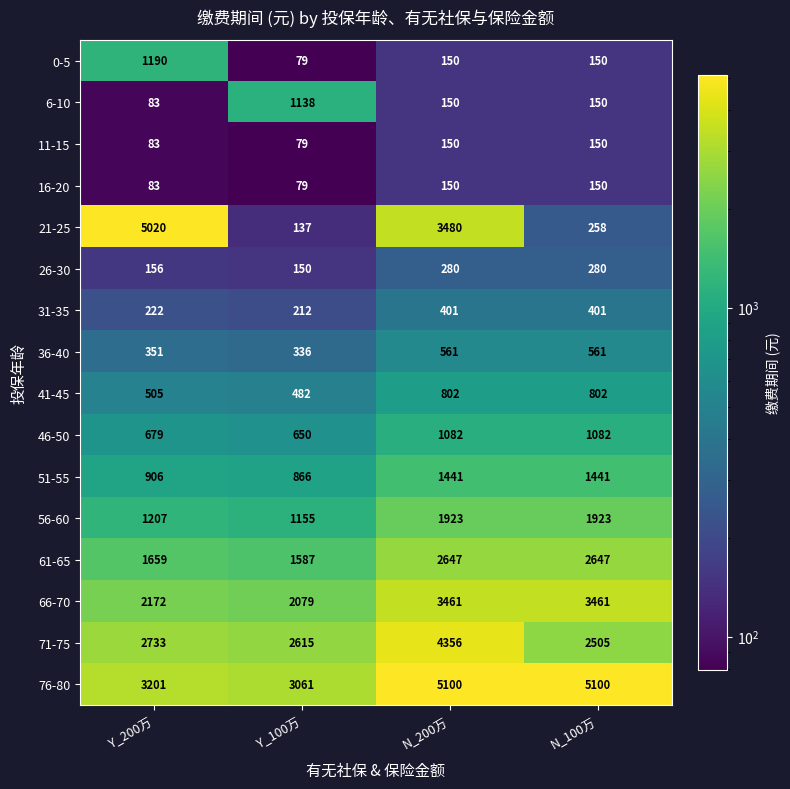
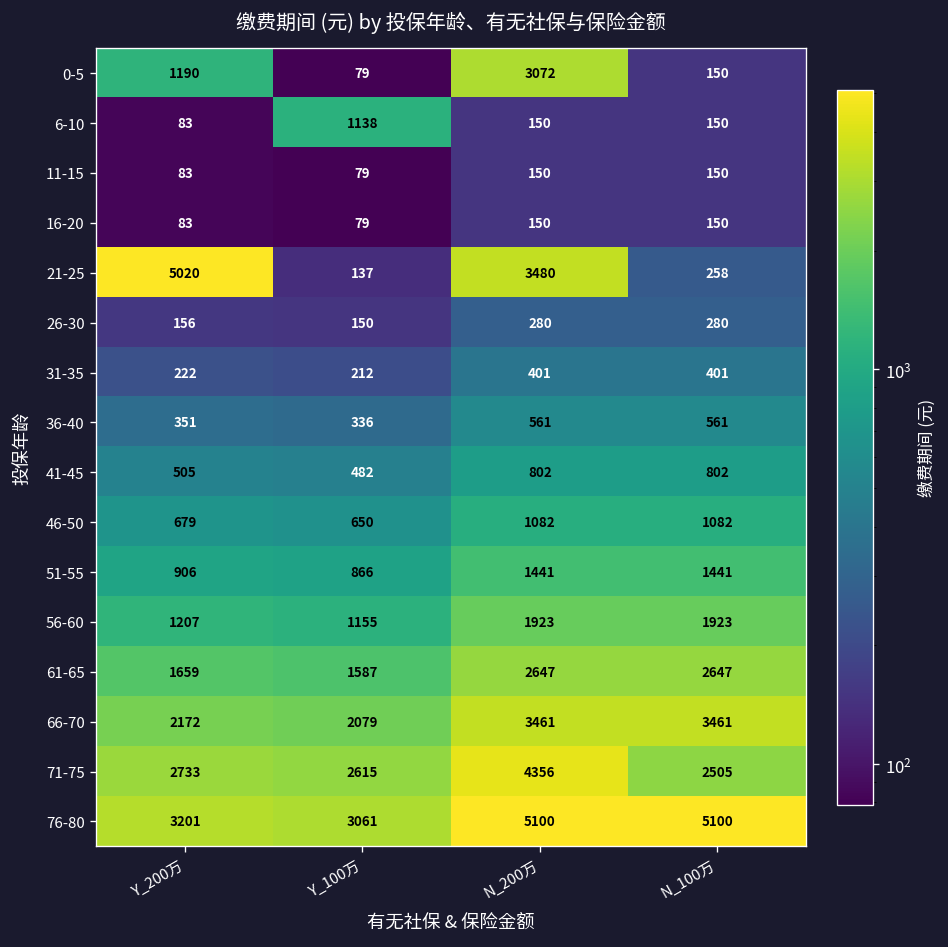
  {
    "0-5": {
      "Y_200万": 1190,
      "Y_100万": 79,
-     "N_200万": 150,
+     "N_200万": 3072,
      "N_100万": 150
    },
    "6-10": {
      "Y_200万": 83,
      "Y_100万": 1138,
      "N_200万": 150,
      "N_100万": 150
    },
    "11-15": {
      "Y_200万": 83,
      "Y_100万": 79,
      "N_200万": 150,
      "N_100万": 150
    },
    "16-20": {
      "Y_200万": 83,
      "Y_100万": 79,
      "N_200万": 150,
      "N_100万": 150
    },
    "21-25": {
      "Y_200万": 5020,
      "Y_100万": 137,
      "N_200万": 3480,
      "N_100万": 258
    },
    "26-30": {
      "Y_200万": 156,
      "Y_100万": 150,
      "N_200万": 280,
      "N_100万": 280
    },
    "31-35": {
      "Y_200万": 222,
      "Y_100万": 212,
      "N_200万": 401,
      "N_100万": 401
    },
    "36-40": {
      "Y_200万": 351,
      "Y_100万": 336,
      "N_200万": 561,
      "N_100万": 561
    },
    "41-45": {
      "Y_200万": 505,
      "Y_100万": 482,
      "N_200万": 802,
      "N_100万": 802
    },
    "46-50": {
      "Y_200万": 679,
      "Y_100万": 650,
      "N_200万": 1082,
      "N_100万": 1082
    },
    "51-55": {
      "Y_200万": 906,
      "Y_100万": 866,
      "N_200万": 1441,
      "N_100万": 1441
    },
    "56-60": {
      "Y_200万": 1207,
      "Y_100万": 1155,
      "N_200万": 1923,
      "N_100万": 1923
    },
    "61-65": {
      "Y_200万": 1659,
      "Y_100万": 1587,
      "N_200万": 2647,
      "N_100万": 2647
    },
    "66-70": {
      "Y_200万": 2172,
      "Y_100万": 2079,
      "N_200万": 3461,
      "N_100万": 3461
    },
    "71-75": {
      "Y_200万": 2733,
      "Y_100万": 2615,
      "N_200万": 4356,
      "N_100万": 2505
    },
    "76-80": {
      "Y_200万": 3201,
      "Y_100万": 3061,
      "N_200万": 5100,
      "N_100万": 5100
    }
  }
